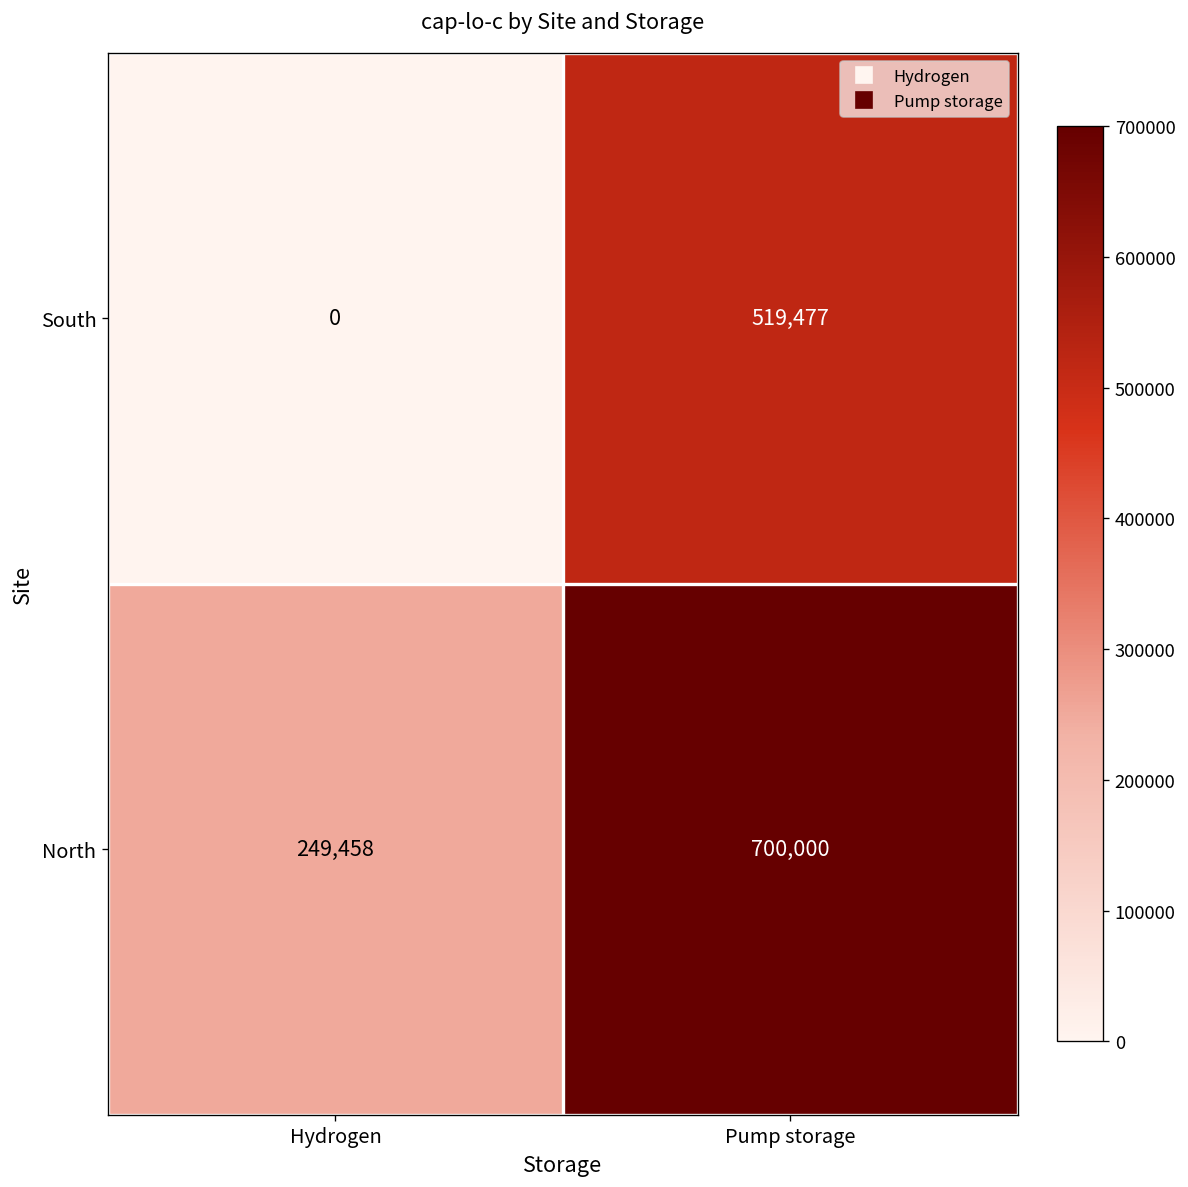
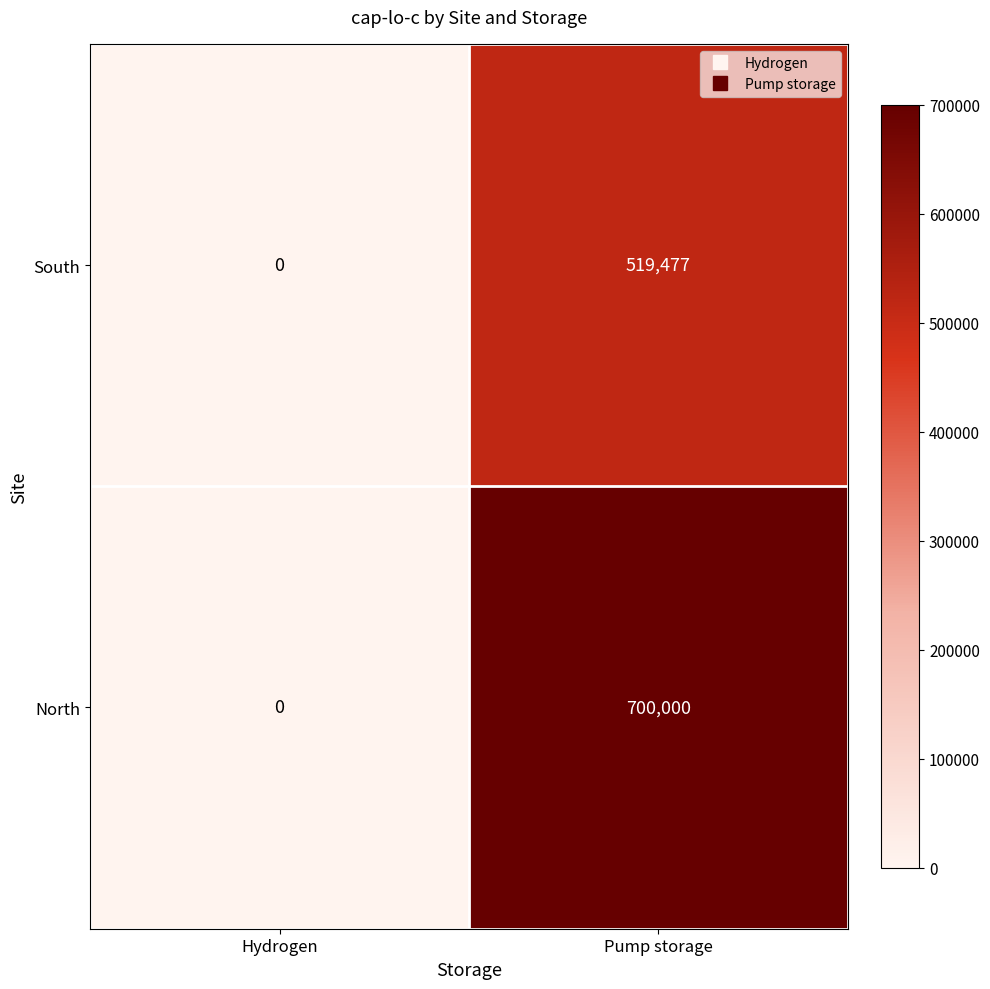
  {
    "South": {
      "Hydrogen": "0",
      "Pump storage": "519,477"
    },
    "North": {
-     "Hydrogen": "249,458",
+     "Hydrogen": "0",
      "Pump storage": "700,000"
    }
  }
